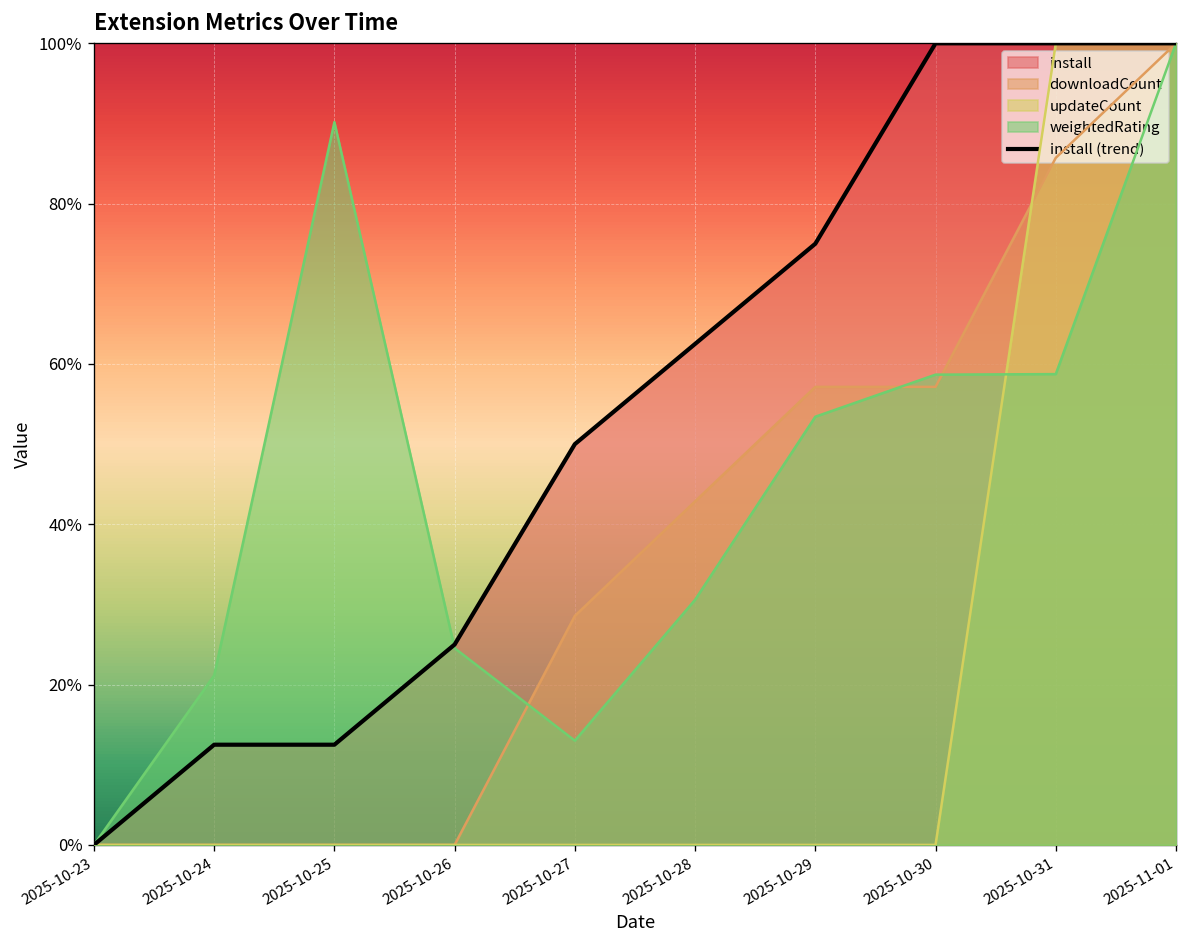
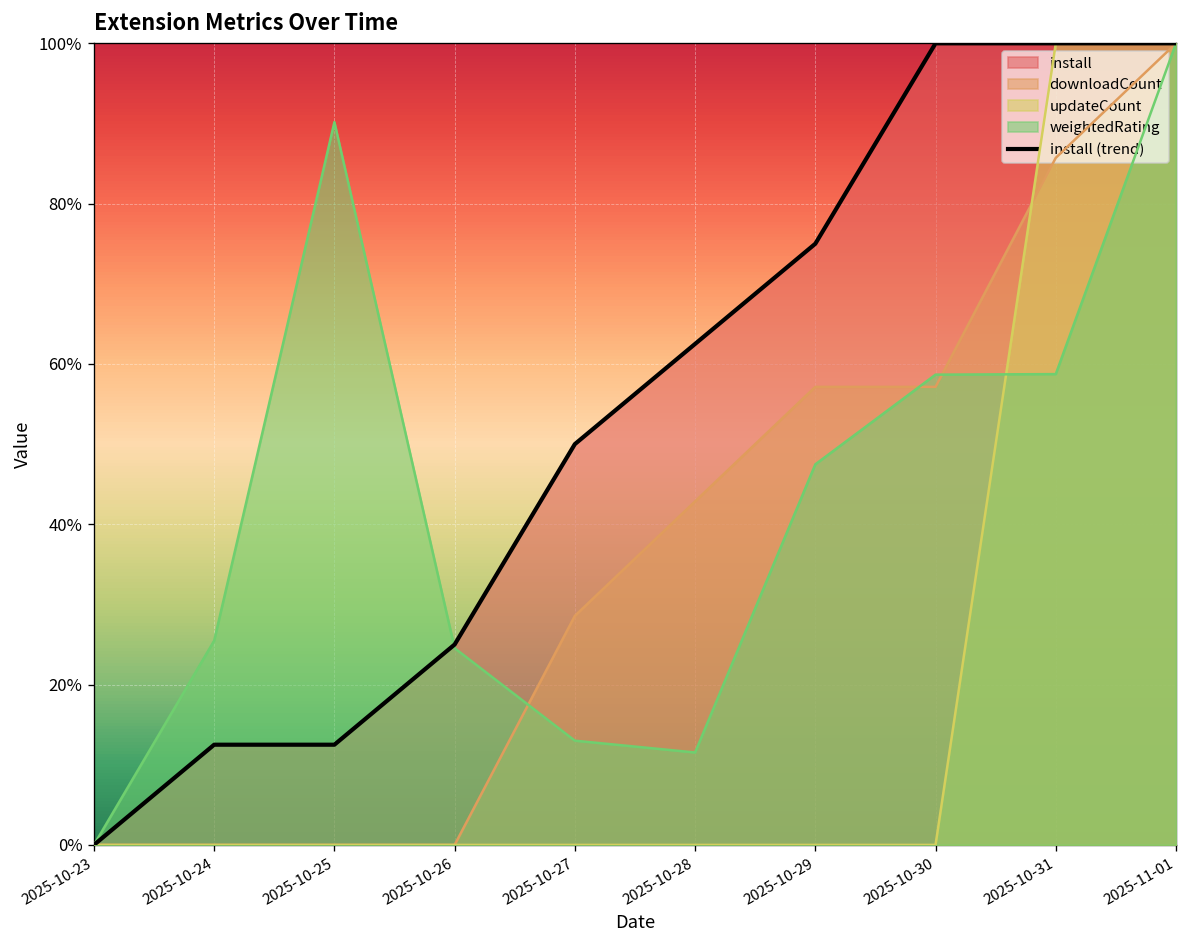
  {
    "weightedRating": {
-     "2025-10-24": "21%",
+     "2025-10-24": "25%",
      "2025-10-25": "90%",
      "2025-10-26": "25%",
      "2025-10-27": "13%",
-     "2025-10-28": "31%",
-     "2025-10-29": "53%",
+     "2025-10-28": "12%",
+     "2025-10-29": "47%",
      "2025-10-30": "59%",
      "2025-10-31": "59%"
    }
  }
